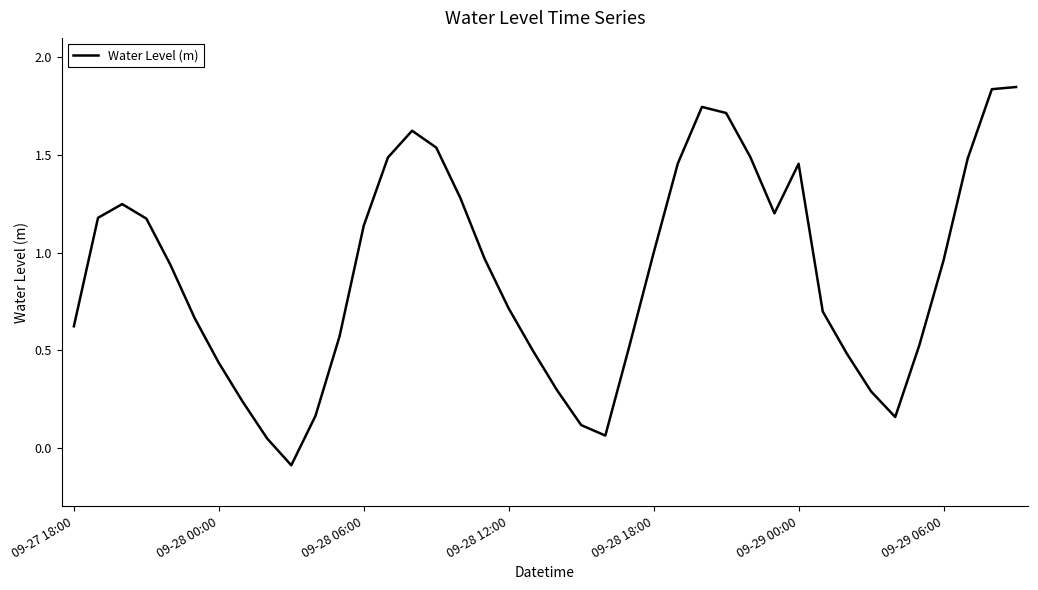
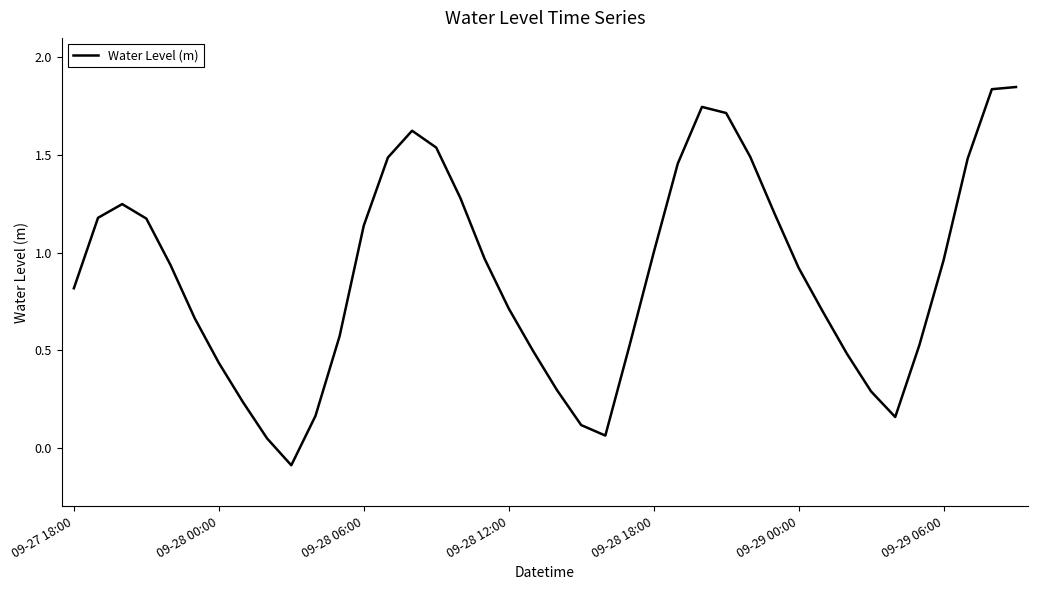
  {
-   "09-27 18:00": 0.62,
+   "09-27 18:00": 0.82,
    "09-28 00:00": 0.43,
    "09-28 06:00": 1.14,
    "09-28 12:00": 0.71,
    "09-28 18:00": 1.00,
-   "09-29 00:00": 1.46,
+   "09-29 00:00": 0.92,
    "09-29 06:00": 0.96
  }
